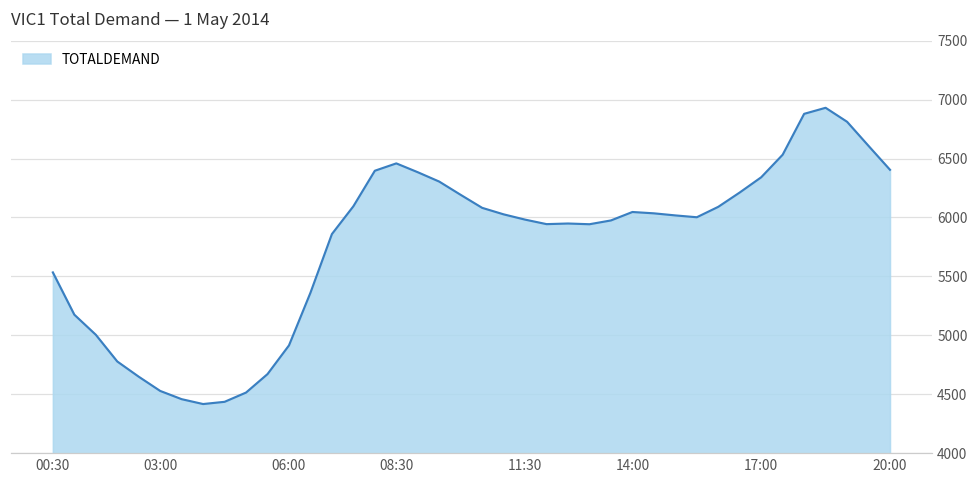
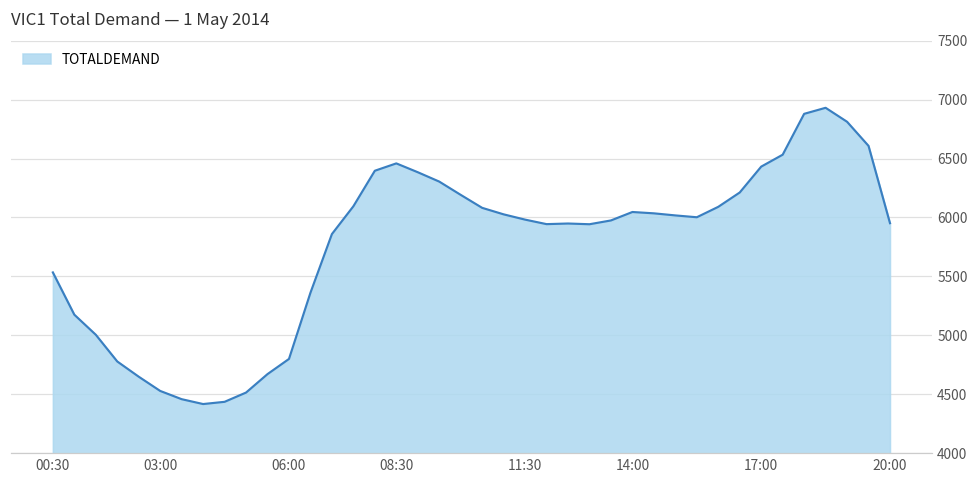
  {
    "00:30": 5530,
    "03:00": 4530,
-   "06:00": 4920,
+   "06:00": 4800,
    "08:30": 6460,
    "11:30": 5980,
    "14:00": 6050,
-   "17:00": 6340,
-   "20:00": 6400
+   "17:00": 6430,
+   "20:00": 5950
  }
